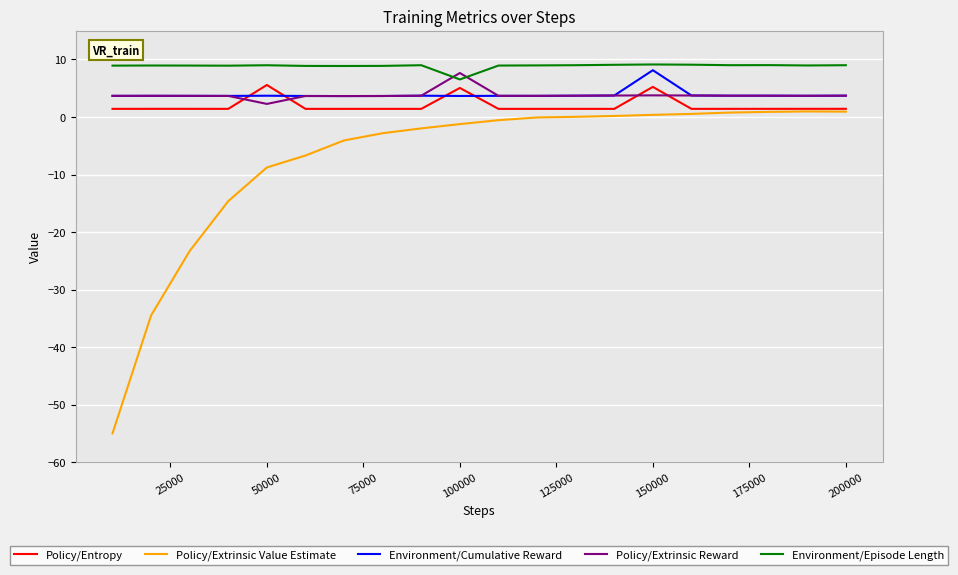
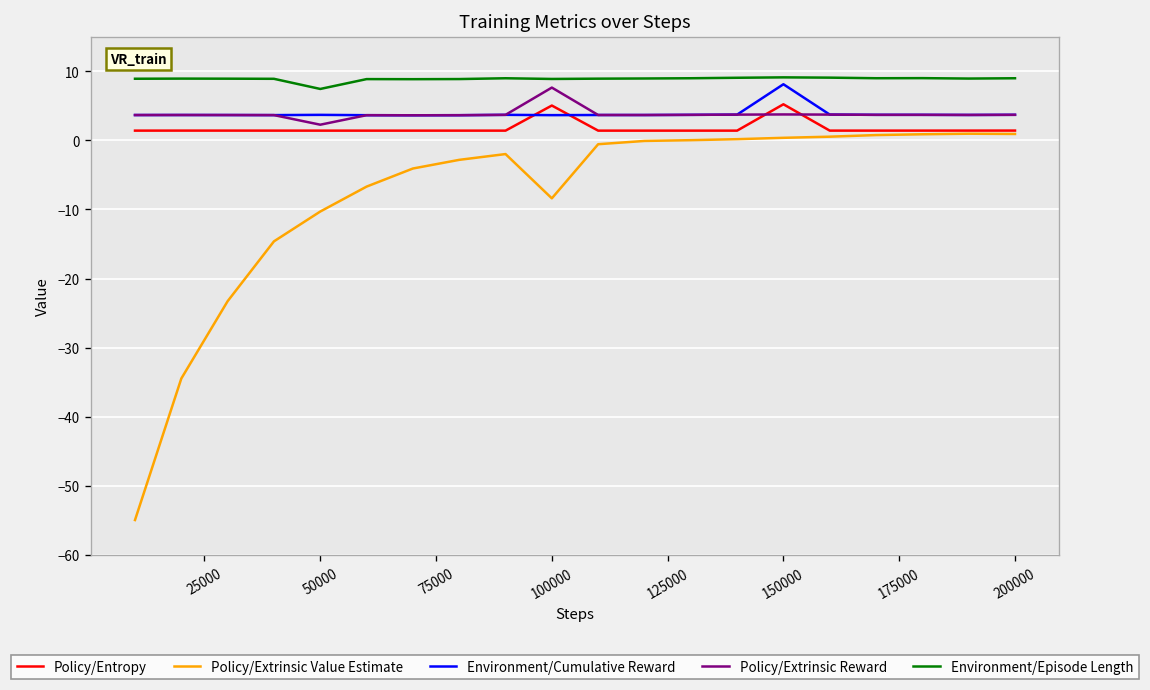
  {
    "Policy/Entropy": {
-     "50000": 6,
+     "50000": 1,
      "100000": 5,
      "150000": 5,
      "200000": 1
    },
    "Policy/Extrinsic Value Estimate": {
-     "50000": -9,
-     "100000": -1,
+     "50000": -10,
+     "100000": -8,
      "150000": 0,
      "200000": 1
    },
    "Environment/Cumulative Reward": {
      "50000": 4,
      "100000": 4,
      "150000": 8
    },
    "Policy/Extrinsic Reward": {
      "50000": 2,
      "100000": 8,
      "150000": 4
    },
    "Environment/Episode Length": {
-     "50000": 9,
-     "100000": 7,
+     "50000": 7,
+     "100000": 9,
      "150000": 9,
      "200000": 9
    }
  }
